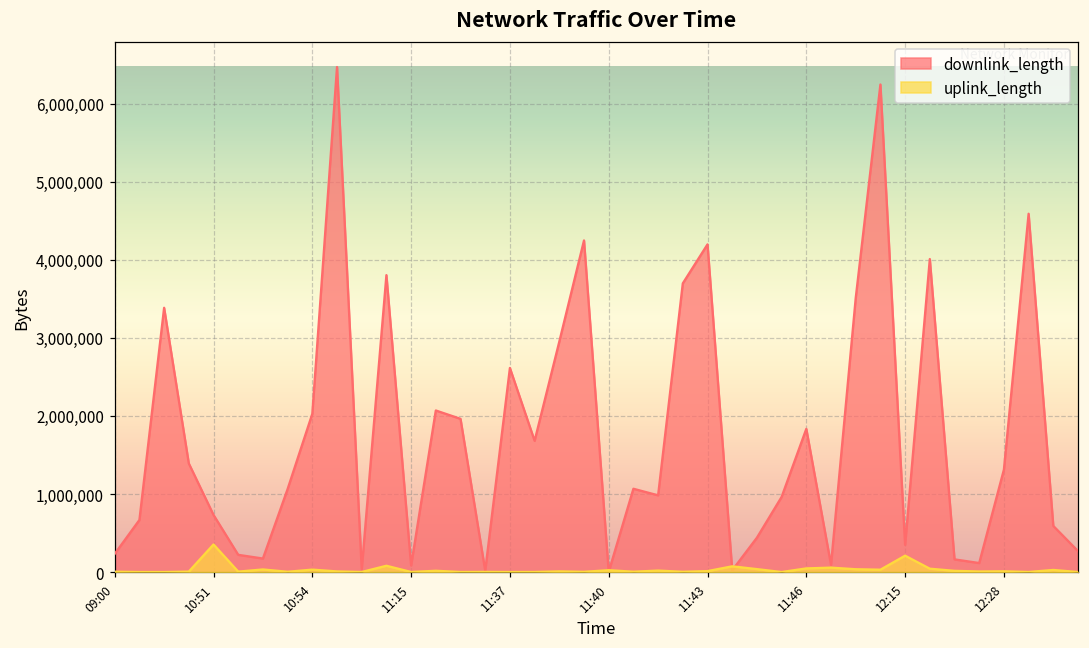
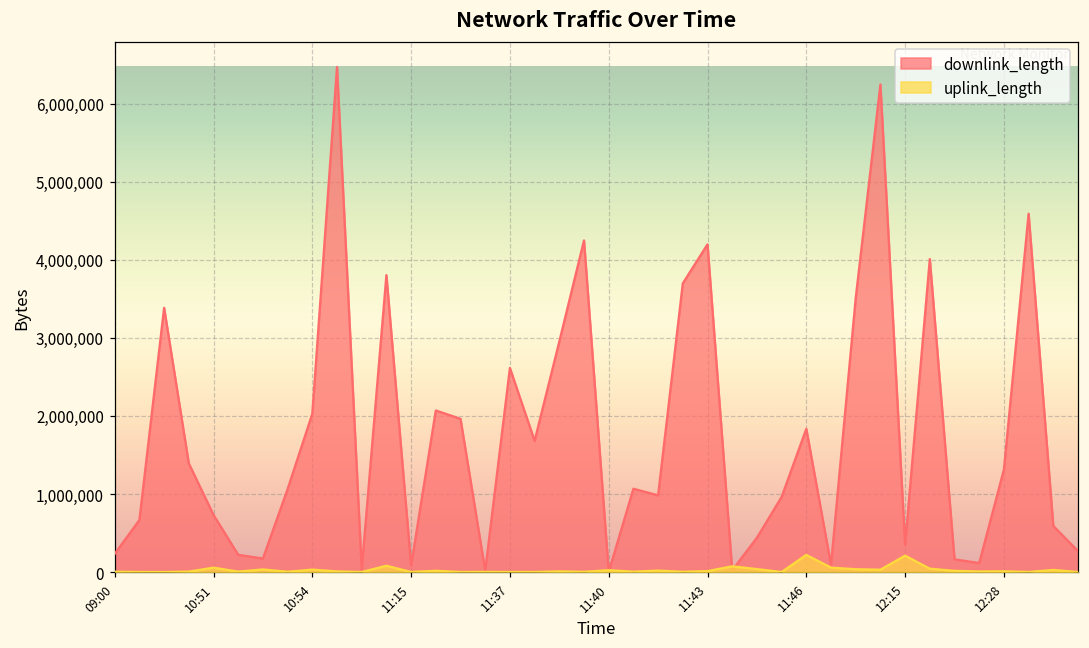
  {
    "downlink_length": {
      "10:51": "700,000",
      "11:46": "1,800,000",
      "12:15": "300,000"
    },
    "uplink_length": {
-     "10:51": "400,000",
-     "11:46": "0",
+     "10:51": "100,000",
+     "11:46": "200,000",
      "12:15": "200,000"
    }
  }
